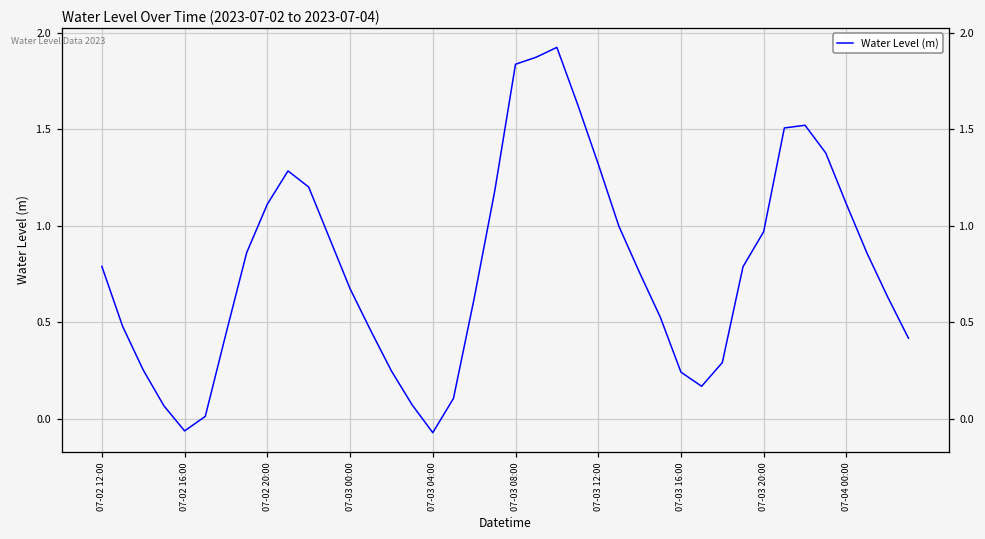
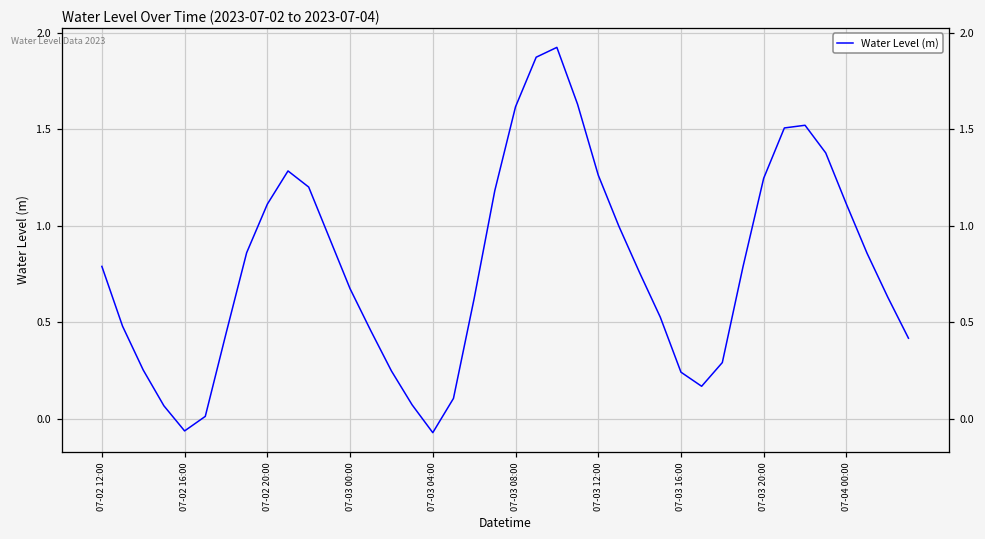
  {
    "07-02 12:00": 0.79,
    "07-02 16:00": -0.06,
    "07-02 20:00": 1.11,
    "07-03 00:00": 0.67,
    "07-03 04:00": -0.07,
-   "07-03 08:00": 1.84,
-   "07-03 12:00": 1.32,
+   "07-03 08:00": 1.62,
+   "07-03 12:00": 1.26,
    "07-03 16:00": 0.24,
-   "07-03 20:00": 0.97,
+   "07-03 20:00": 1.25,
    "07-04 00:00": 1.11
  }
